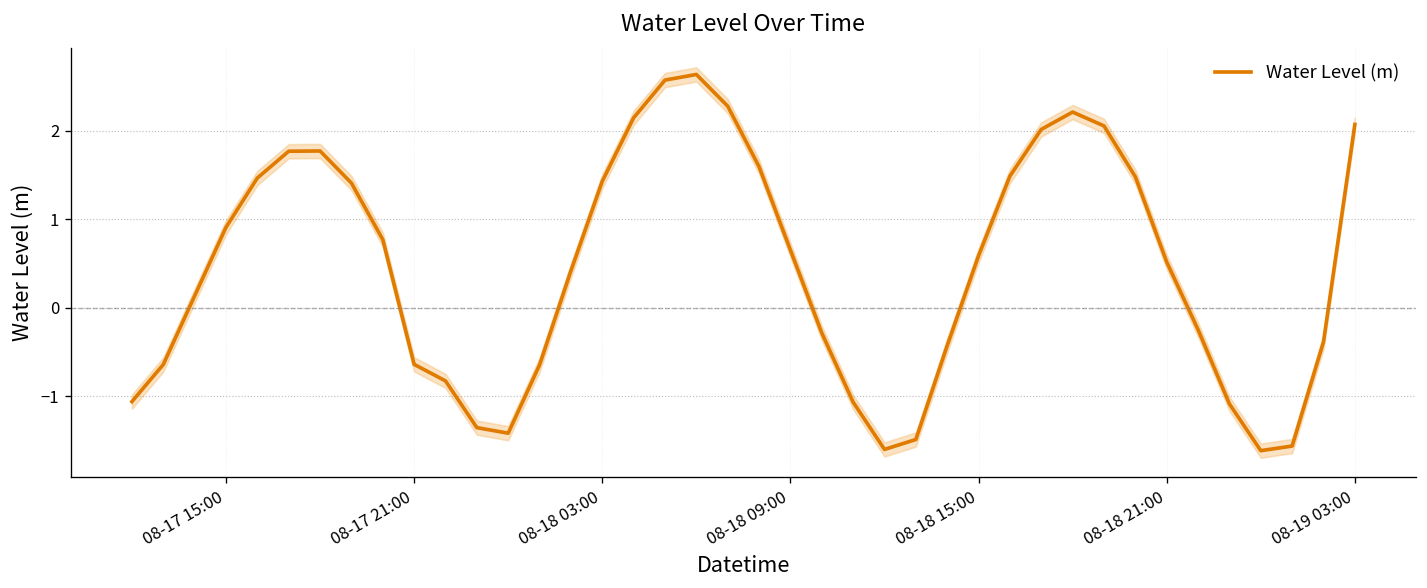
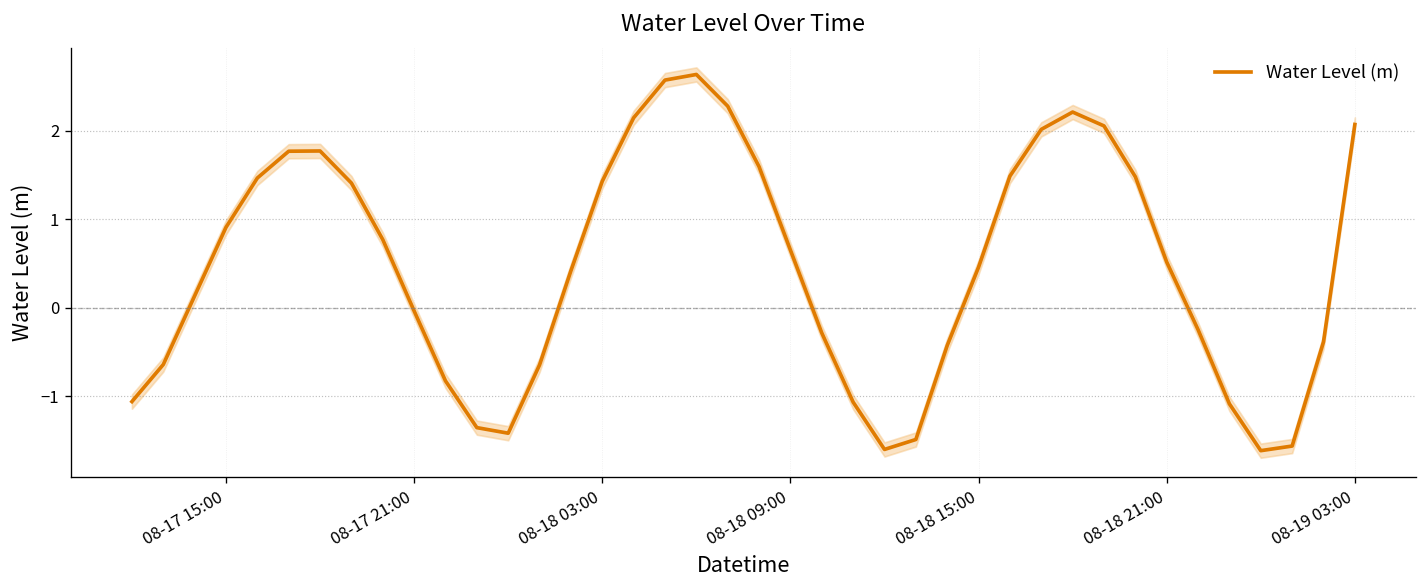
  {
    "Water Level (m)": {
      "08-17 15:00": 0.9,
-     "08-17 21:00": -0.6,
+     "08-17 21:00": 0.0,
      "08-18 03:00": 1.4,
      "08-18 09:00": 0.7,
-     "08-18 15:00": 0.6,
+     "08-18 15:00": 0.5,
      "08-18 21:00": 0.5,
      "08-19 03:00": 2.1
    }
  }
